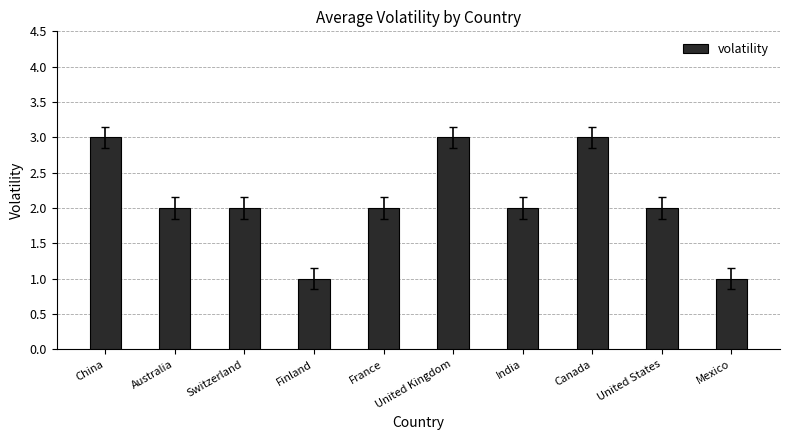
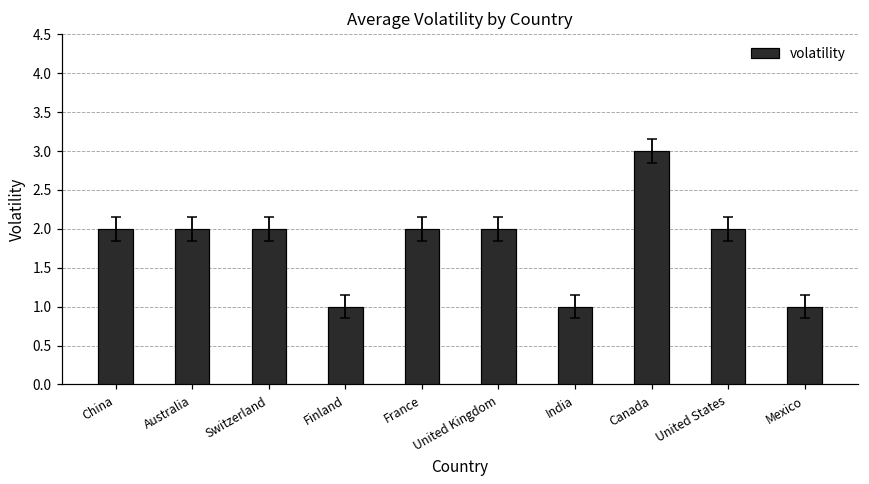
  {
    "volatility": {
-     "China": 3,
+     "China": 2,
      "Australia": 2,
      "Switzerland": 2,
      "Finland": 1,
      "France": 2,
-     "United Kingdom": 3,
-     "India": 2,
+     "United Kingdom": 2,
+     "India": 1,
      "Canada": 3,
      "United States": 2,
      "Mexico": 1
    }
  }
